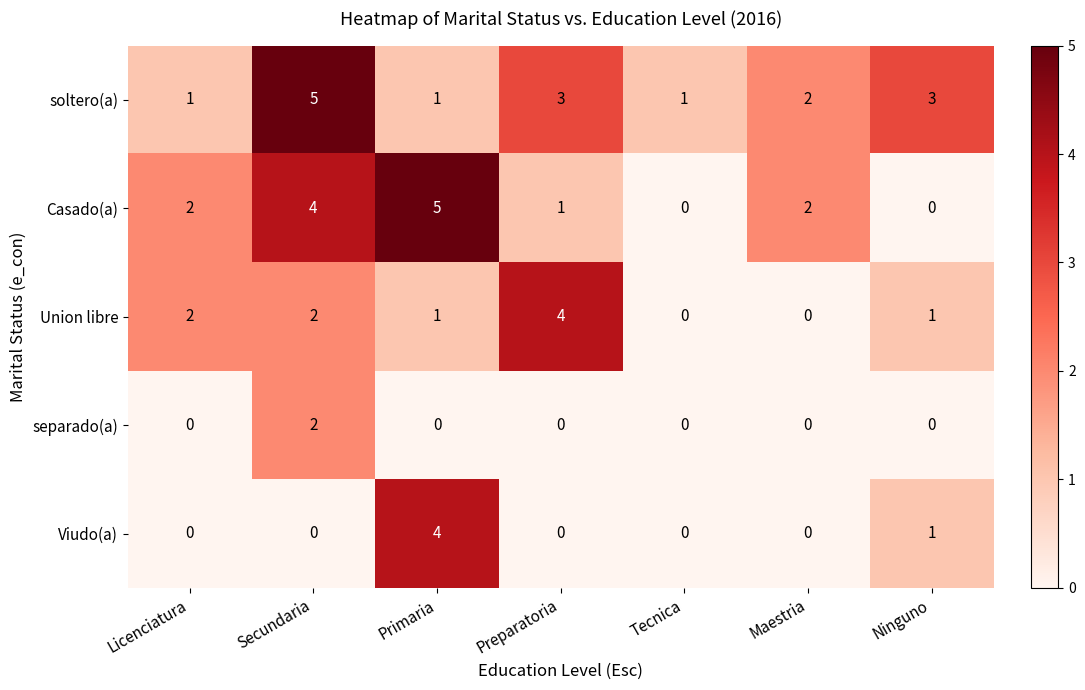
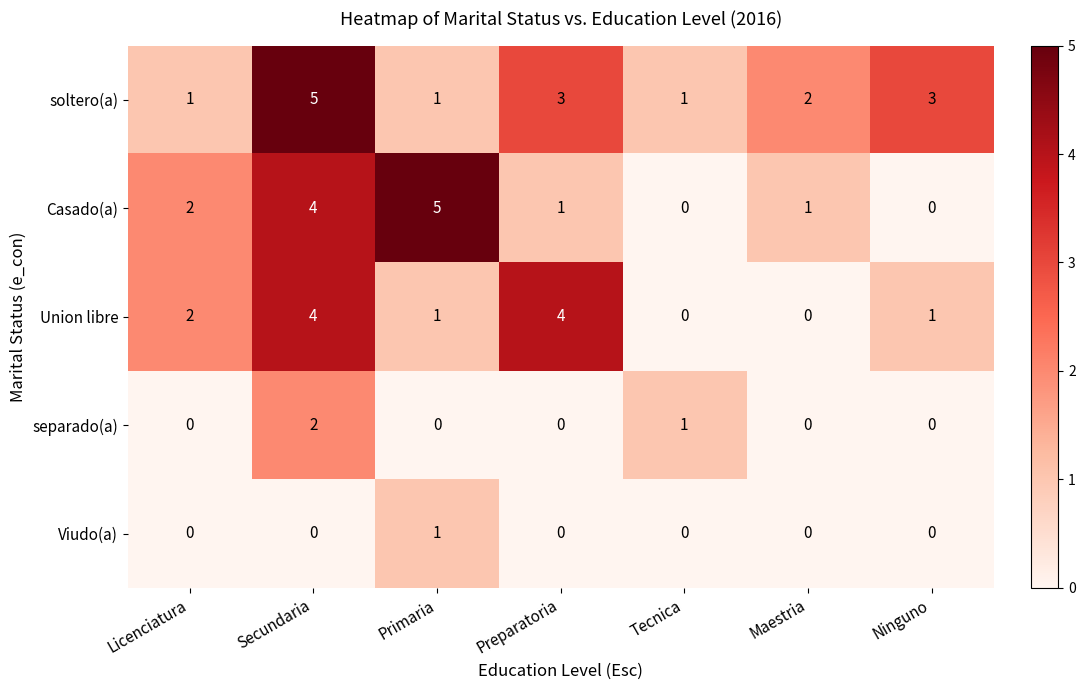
  {
    "soltero(a)": {
      "Licenciatura": 1,
      "Secundaria": 5,
      "Primaria": 1,
      "Preparatoria": 3,
      "Tecnica": 1,
      "Maestria": 2,
      "Ninguno": 3
    },
    "Casado(a)": {
      "Licenciatura": 2,
      "Secundaria": 4,
      "Primaria": 5,
      "Preparatoria": 1,
      "Tecnica": 0,
-     "Maestria": 2,
+     "Maestria": 1,
      "Ninguno": 0
    },
    "Union libre": {
      "Licenciatura": 2,
-     "Secundaria": 2,
+     "Secundaria": 4,
      "Primaria": 1,
      "Preparatoria": 4,
      "Tecnica": 0,
      "Maestria": 0,
      "Ninguno": 1
    },
    "separado(a)": {
      "Licenciatura": 0,
      "Secundaria": 2,
      "Primaria": 0,
      "Preparatoria": 0,
-     "Tecnica": 0,
+     "Tecnica": 1,
      "Maestria": 0,
      "Ninguno": 0
    },
    "Viudo(a)": {
      "Licenciatura": 0,
      "Secundaria": 0,
-     "Primaria": 4,
+     "Primaria": 1,
      "Preparatoria": 0,
      "Tecnica": 0,
      "Maestria": 0,
-     "Ninguno": 1
+     "Ninguno": 0
    }
  }
